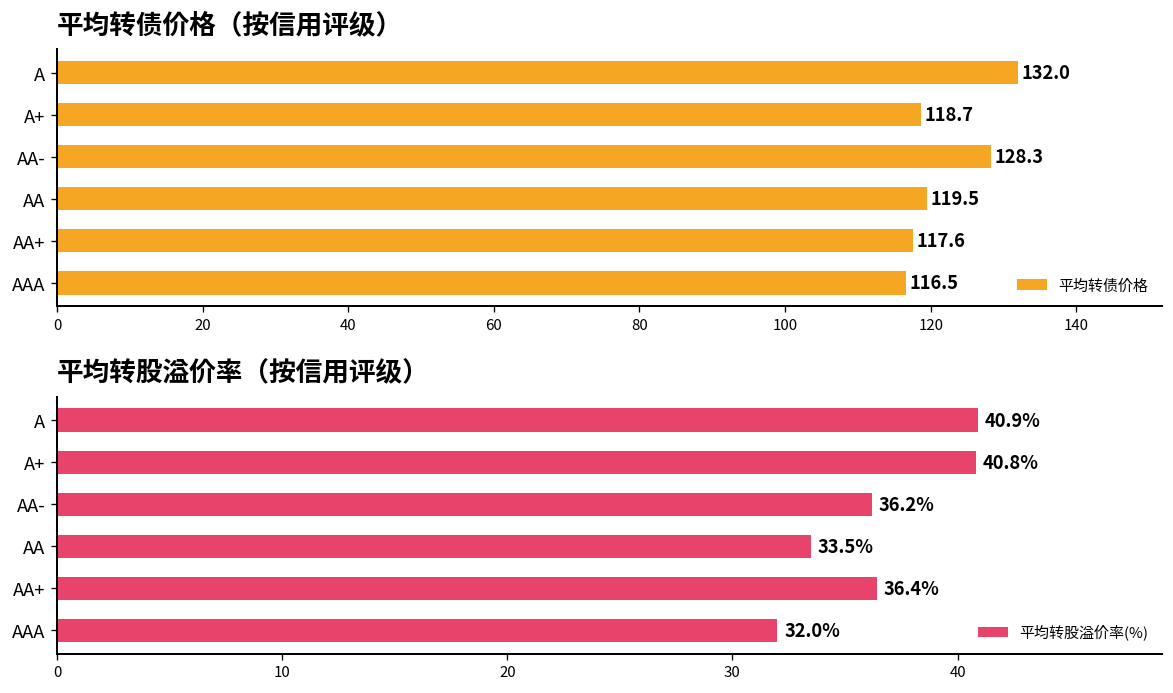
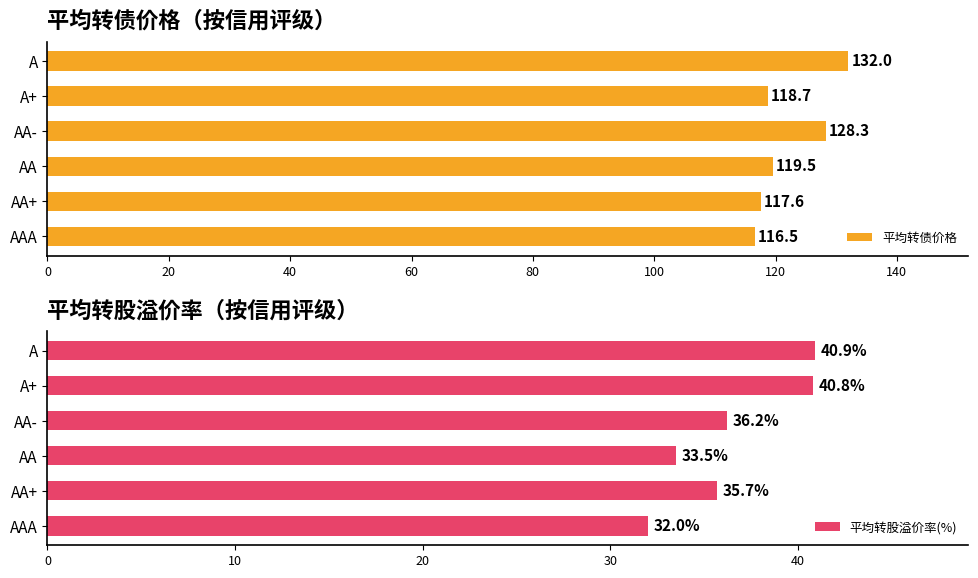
  {
    "平均转债价格（按信用评级）": {
      "A": "132.0",
      "A+": "118.7",
      "AA-": "128.3",
      "AA": "119.5",
      "AA+": "117.6",
      "AAA": "116.5"
    },
    "平均转股溢价率（按信用评级）": {
      "A": "40.9%",
      "A+": "40.8%",
      "AA-": "36.2%",
      "AA": "33.5%",
-     "AA+": "36.4%",
+     "AA+": "35.7%",
      "AAA": "32.0%"
    }
  }
